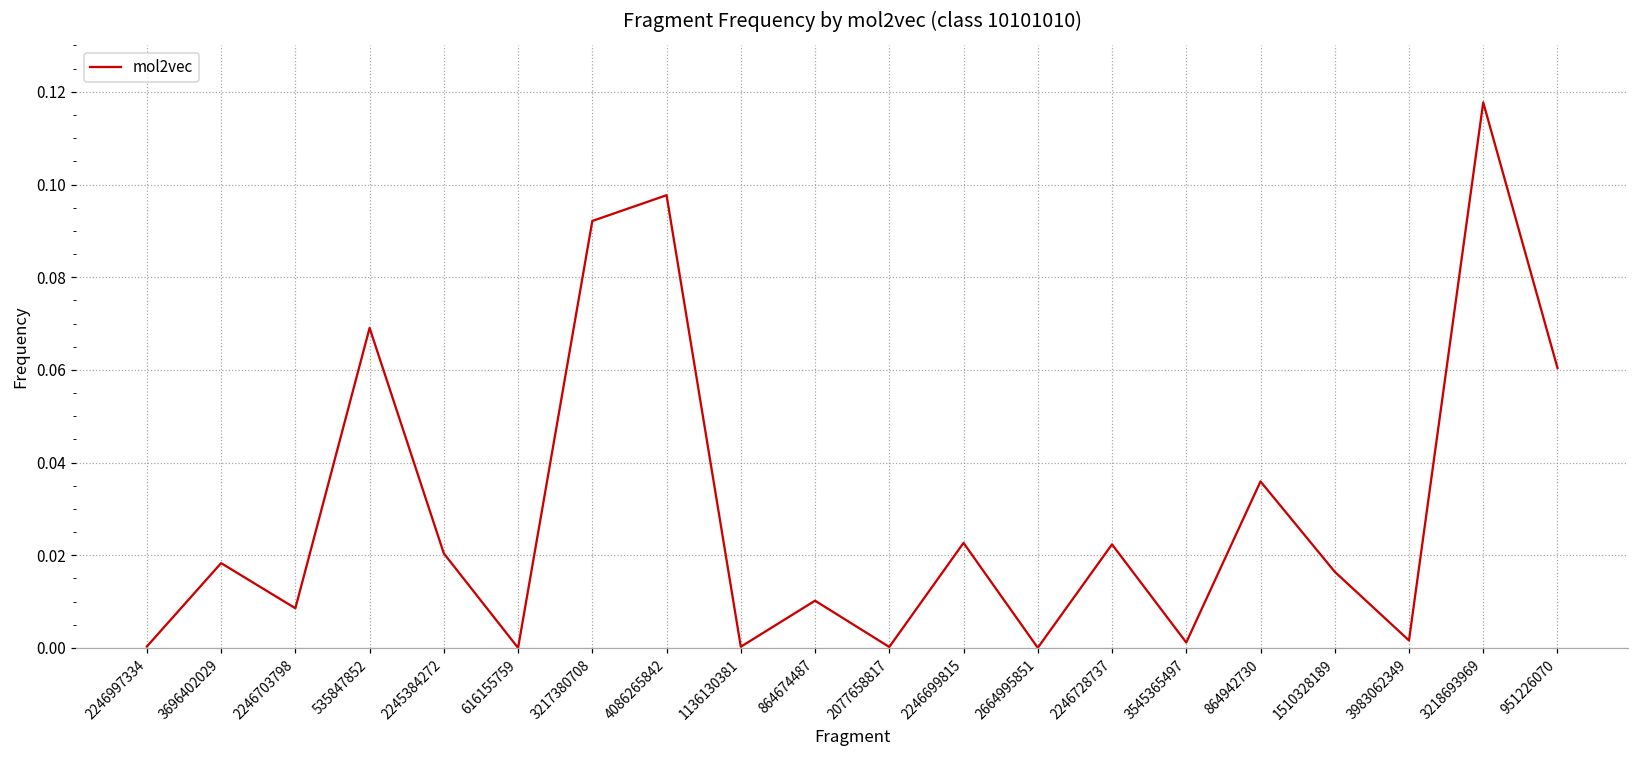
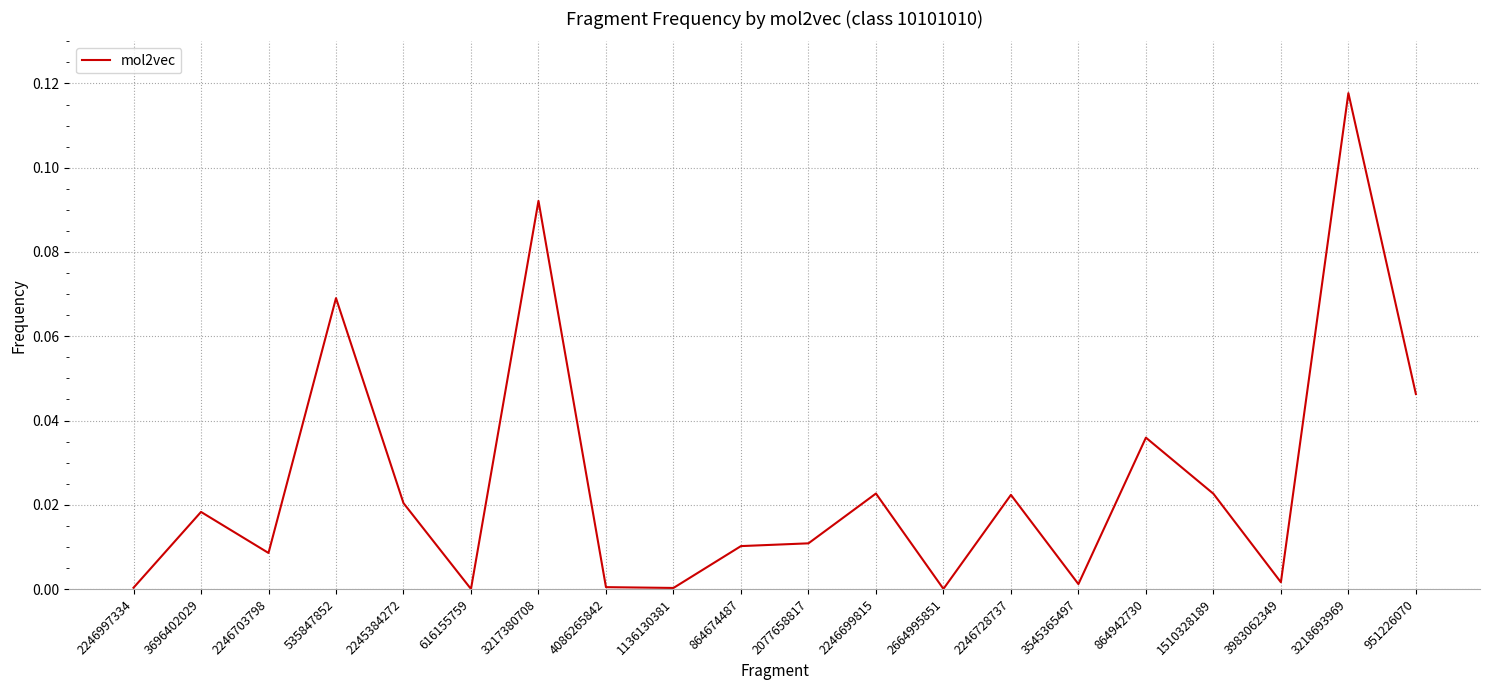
  {
    "2246997334": 0.000,
    "3696402029": 0.018,
    "2246703798": 0.009,
    "535847852": 0.069,
    "2245384272": 0.020,
    "616155759": 0.000,
    "3217380708": 0.092,
-   "4086265842": 0.098,
+   "4086265842": 0.000,
    "1136130381": 0.000,
    "864674487": 0.010,
-   "2077658817": 0.000,
+   "2077658817": 0.011,
    "2246699815": 0.023,
    "2664995851": 0.000,
    "2246728737": 0.022,
    "3545365497": 0.001,
    "864942730": 0.036,
-   "1510328189": 0.016,
+   "1510328189": 0.023,
    "3983062349": 0.002,
    "3218693969": 0.118,
-   "951226070": 0.060
+   "951226070": 0.046
  }
